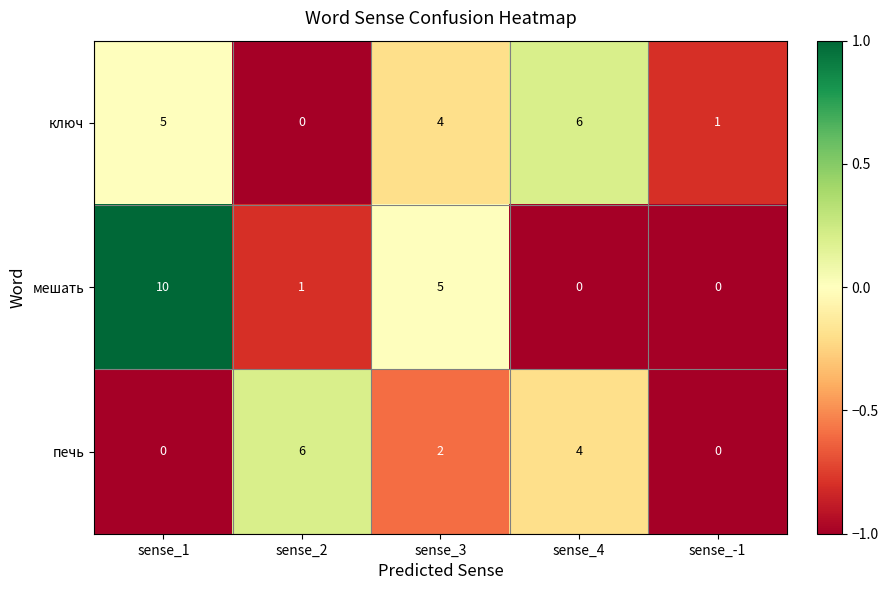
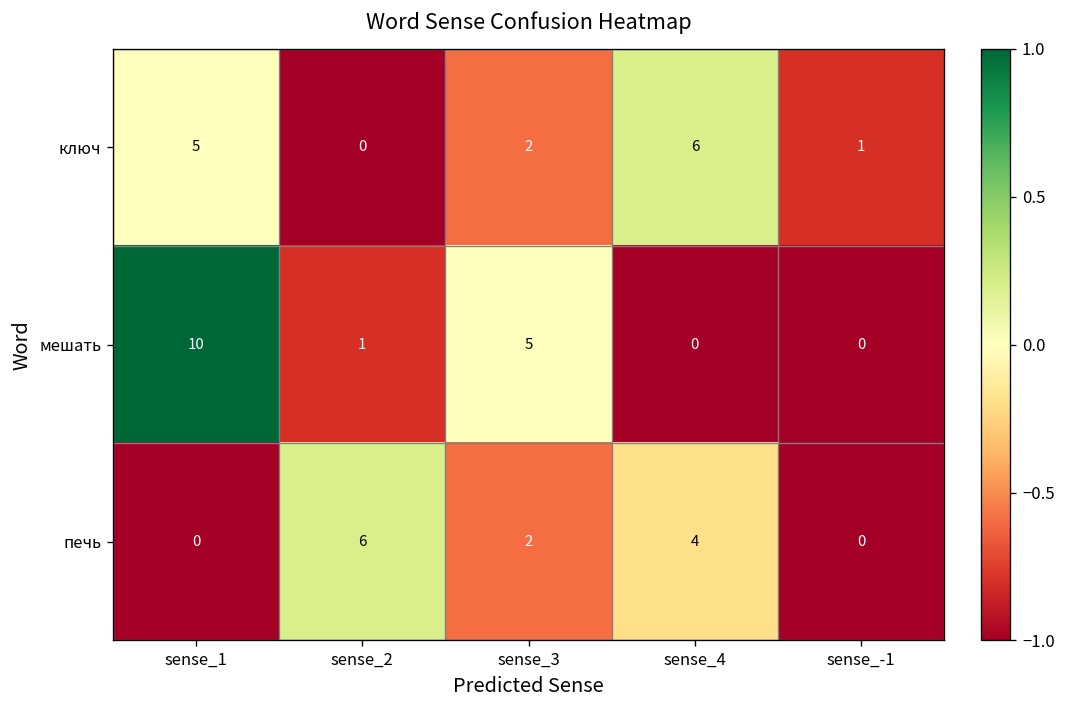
  {
    "ключ": {
      "sense_1": 5,
      "sense_2": 0,
-     "sense_3": 4,
+     "sense_3": 2,
      "sense_4": 6,
      "sense_-1": 1
    },
    "мешать": {
      "sense_1": 10,
      "sense_2": 1,
      "sense_3": 5,
      "sense_4": 0,
      "sense_-1": 0
    },
    "печь": {
      "sense_1": 0,
      "sense_2": 6,
      "sense_3": 2,
      "sense_4": 4,
      "sense_-1": 0
    }
  }
